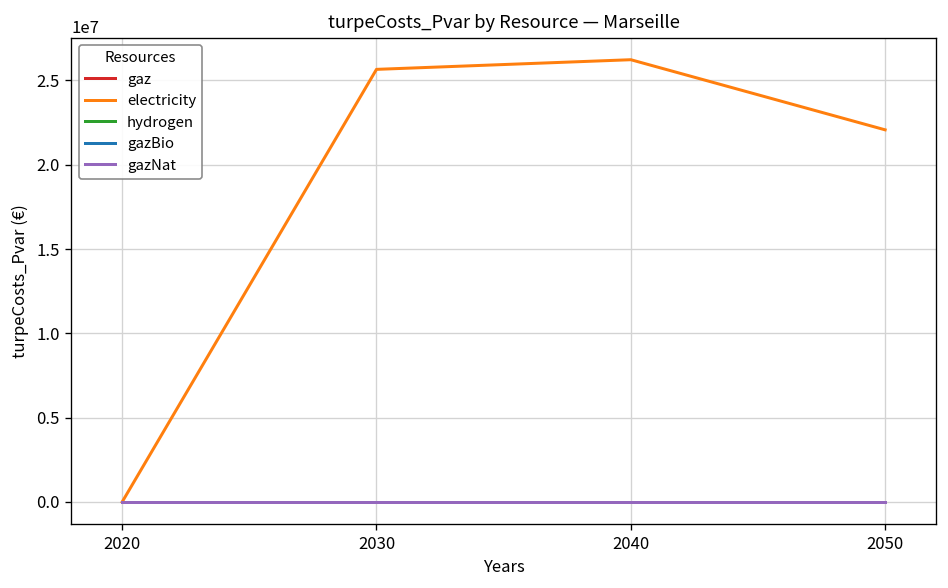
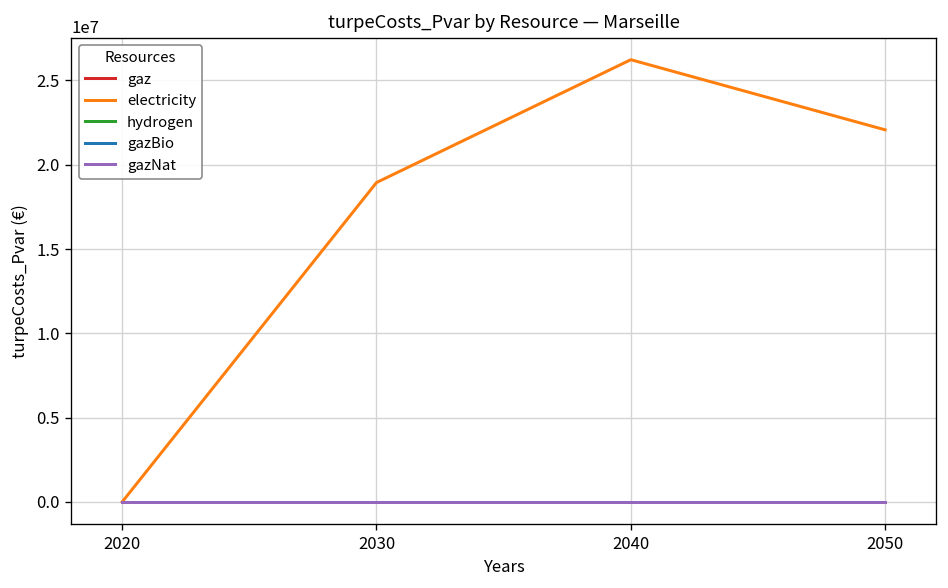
  {
    "gazNat": {
      "2030": 0,
      "2040": 0,
      "2050": 0
    },
    "electricity": {
-     "2030": 25700000,
+     "2030": 18900000,
      "2040": 26200000,
      "2050": 22100000
    }
  }
